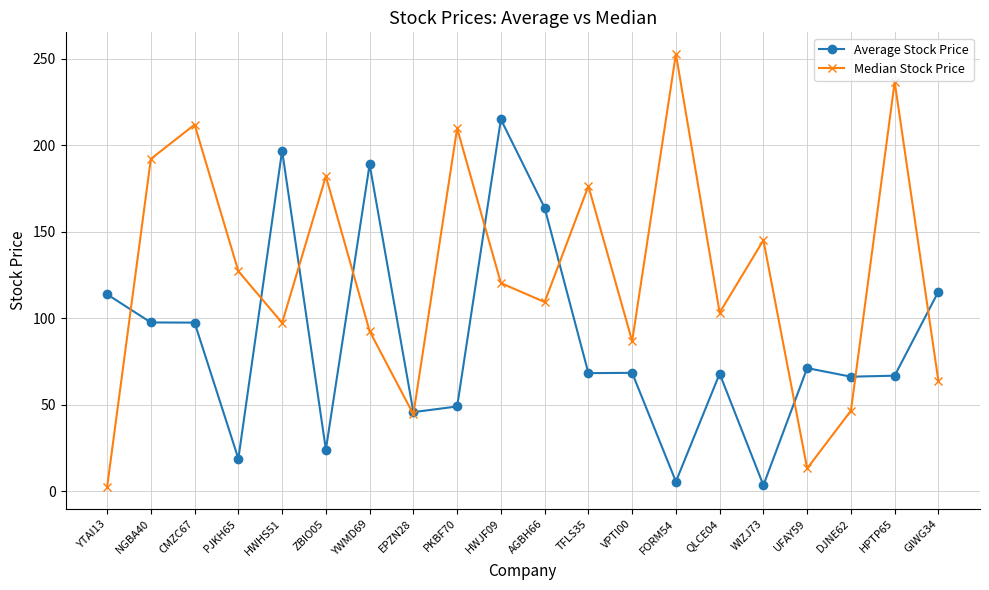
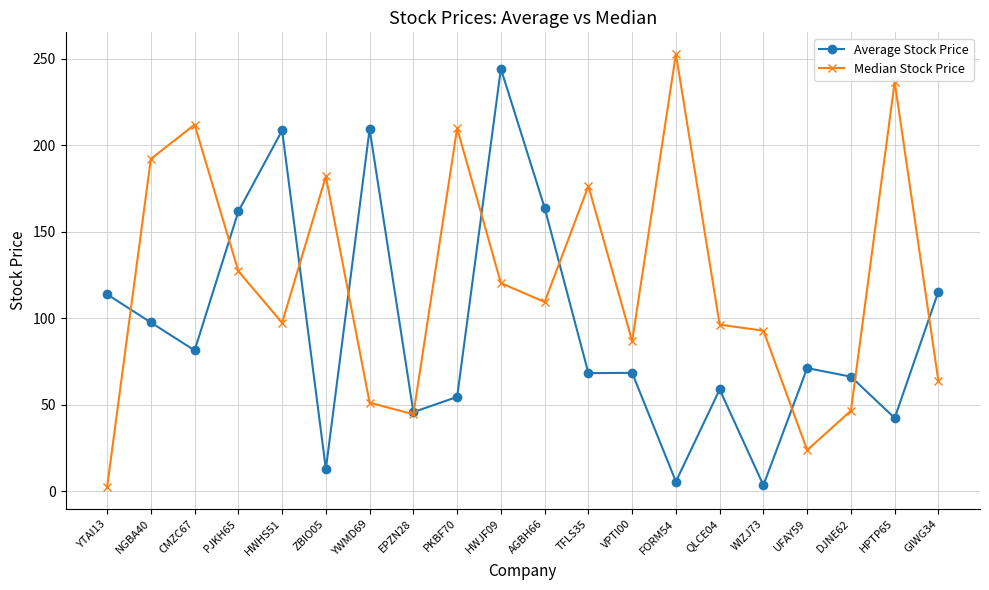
  {
    "Average Stock Price": {
      "YTAI13": 114,
      "NGBA40": 98,
-     "CMZC67": 97,
-     "PJKH65": 19,
-     "HWHS51": 197,
-     "ZBIO05": 24,
-     "YWMD69": 189,
-     "PKBF70": 49,
-     "HWJF09": 215,
+     "CMZC67": 81,
+     "PJKH65": 162,
+     "HWHS51": 209,
+     "ZBIO05": 13,
+     "YWMD69": 209,
+     "PKBF70": 55,
+     "HWJF09": 244,
      "AGBH66": 164,
      "TFLS35": 68,
      "VPTI00": 68,
      "FORM54": 6,
-     "QLCE04": 68,
+     "QLCE04": 59,
      "WIZJ73": 3,
      "UFAY59": 71,
      "DJNE62": 66,
-     "HPTP65": 67,
+     "HPTP65": 42,
      "GIWG34": 115
    },
    "Median Stock Price": {
      "YTAI13": 2,
      "NGBA40": 192,
      "CMZC67": 212,
      "PJKH65": 127,
      "HWHS51": 97,
      "ZBIO05": 182,
-     "YWMD69": 93,
+     "YWMD69": 51,
      "PKBF70": 210,
      "HWJF09": 120,
      "AGBH66": 109,
      "TFLS35": 176,
      "VPTI00": 87,
      "FORM54": 253,
-     "QLCE04": 103,
-     "WIZJ73": 145,
-     "UFAY59": 13,
+     "QLCE04": 96,
+     "WIZJ73": 93,
+     "UFAY59": 24,
      "DJNE62": 47,
      "HPTP65": 237,
      "GIWG34": 64
    }
  }
